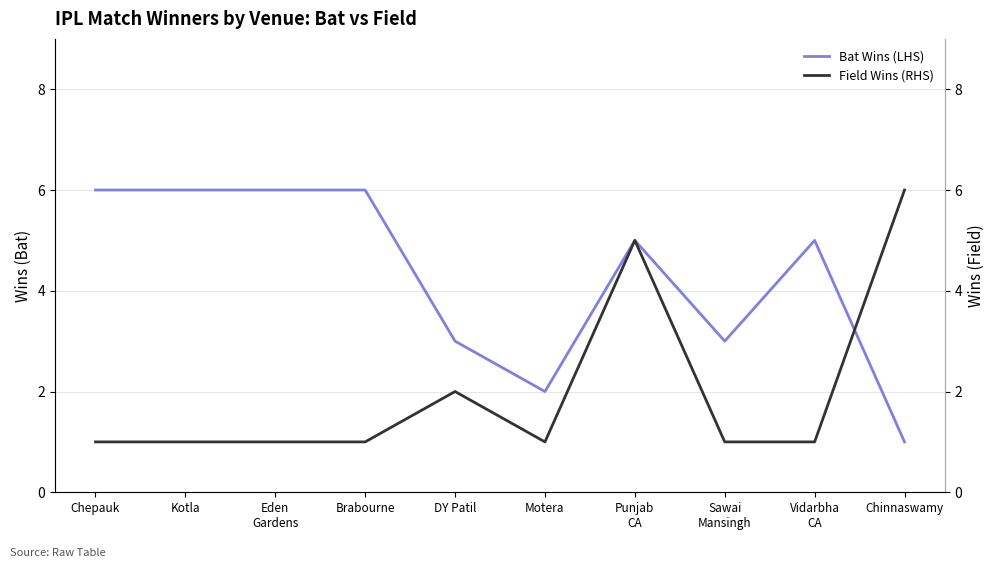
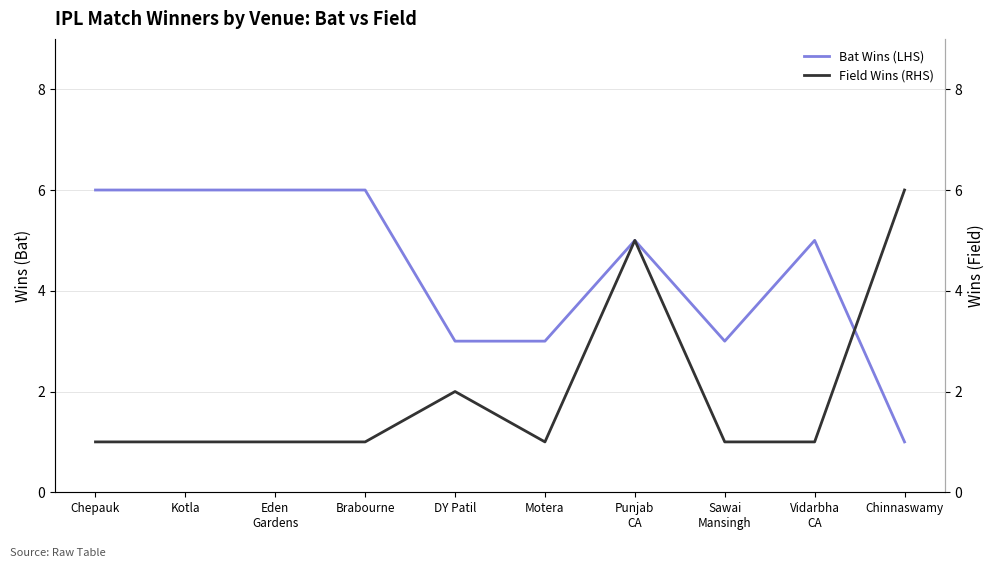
  {
    "Bat Wins (LHS)": {
      "Chepauk": 6,
      "Kotla": 6,
      "Eden Gardens": 6,
      "Brabourne": 6,
      "DY Patil": 3,
-     "Motera": 2,
+     "Motera": 3,
      "Punjab CA": 5,
      "Sawai Mansingh": 3,
      "Vidarbha CA": 5,
      "Chinnaswamy": 1
    },
    "Field Wins (RHS)": {
      "Chepauk": 1.0,
      "Kotla": 1.0,
      "Eden Gardens": 1.0,
      "Brabourne": 1.0,
      "DY Patil": 2.0,
      "Motera": 1.0,
      "Punjab CA": 5.0,
      "Sawai Mansingh": 1.0,
      "Vidarbha CA": 1.0,
      "Chinnaswamy": 6.0
    }
  }
